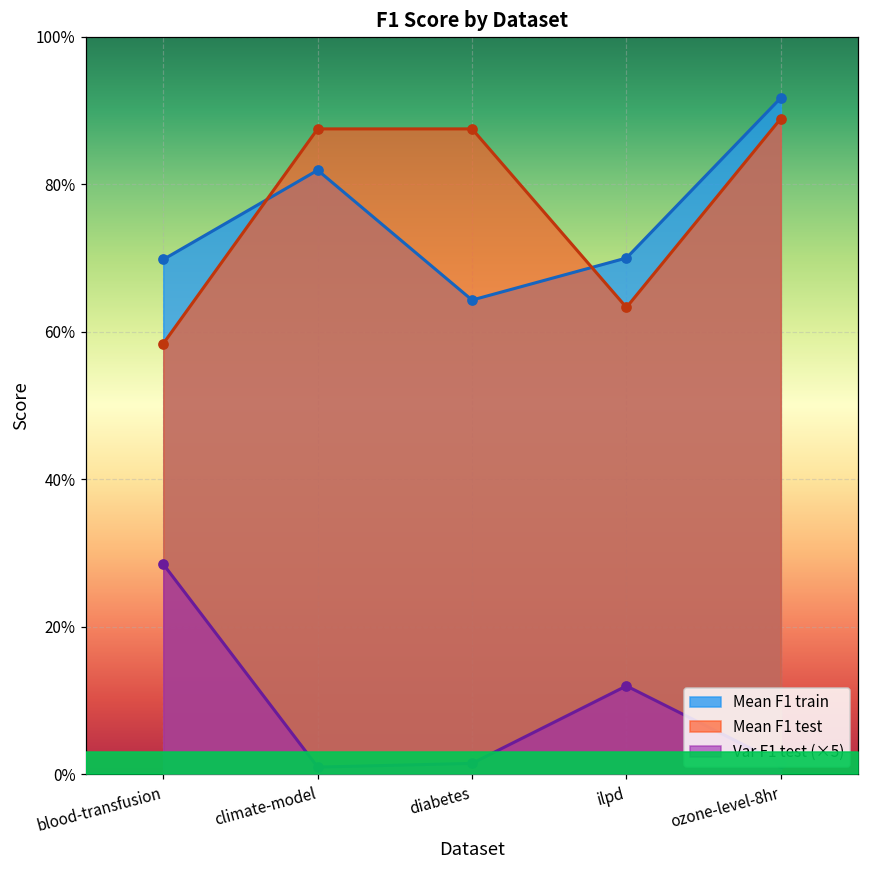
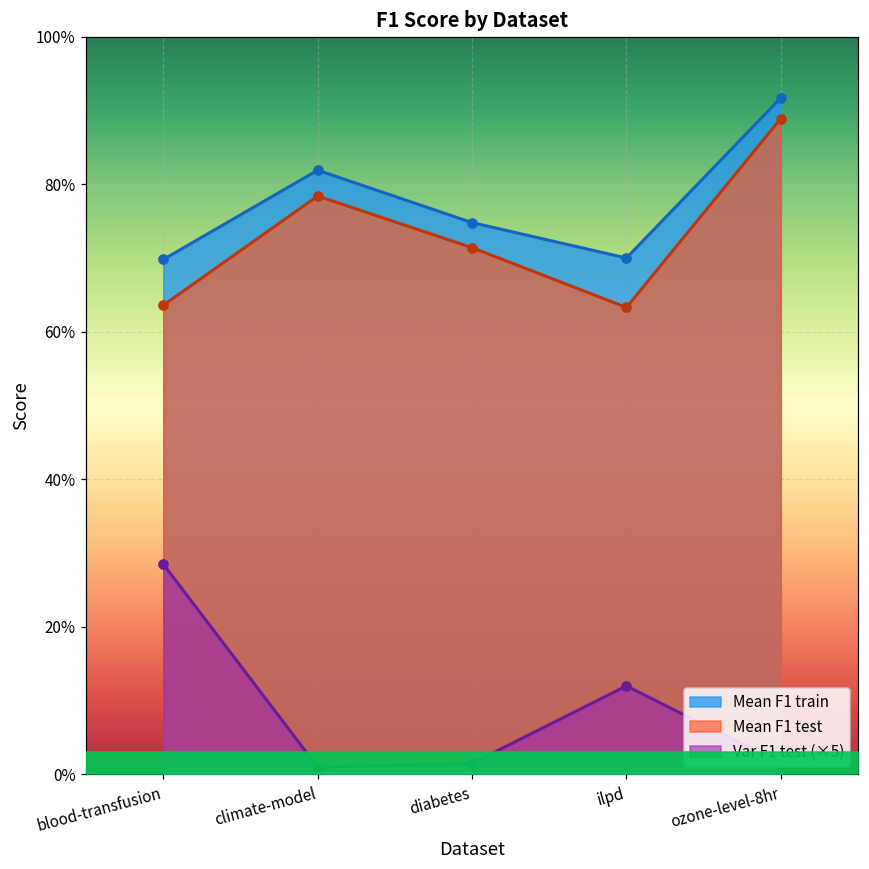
  {
    "Mean F1 train": {
      "blood-transfusion": "70%",
      "climate-model": "82%",
-     "diabetes": "64%",
+     "diabetes": "75%",
      "ilpd": "70%",
      "ozone-level-8hr": "92%"
    },
    "Mean F1 test": {
-     "blood-transfusion": "58%",
-     "climate-model": "88%",
-     "diabetes": "88%",
+     "blood-transfusion": "64%",
+     "climate-model": "78%",
+     "diabetes": "71%",
      "ilpd": "63%",
      "ozone-level-8hr": "89%"
    },
    "Var F1 test (×5)": {
      "blood-transfusion": "29%",
      "climate-model": "1%",
      "diabetes": "2%",
      "ilpd": "12%"
    }
  }
